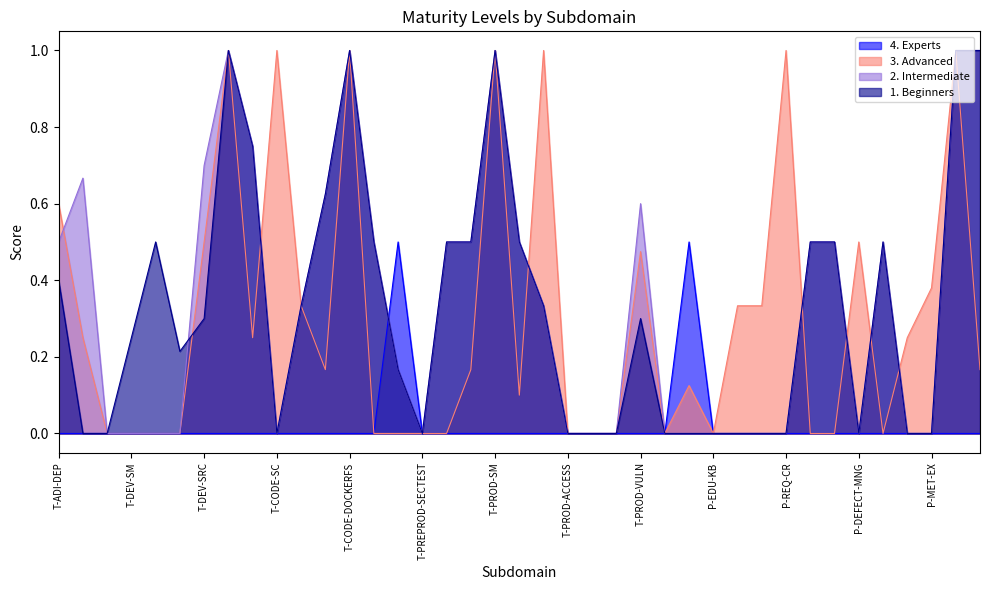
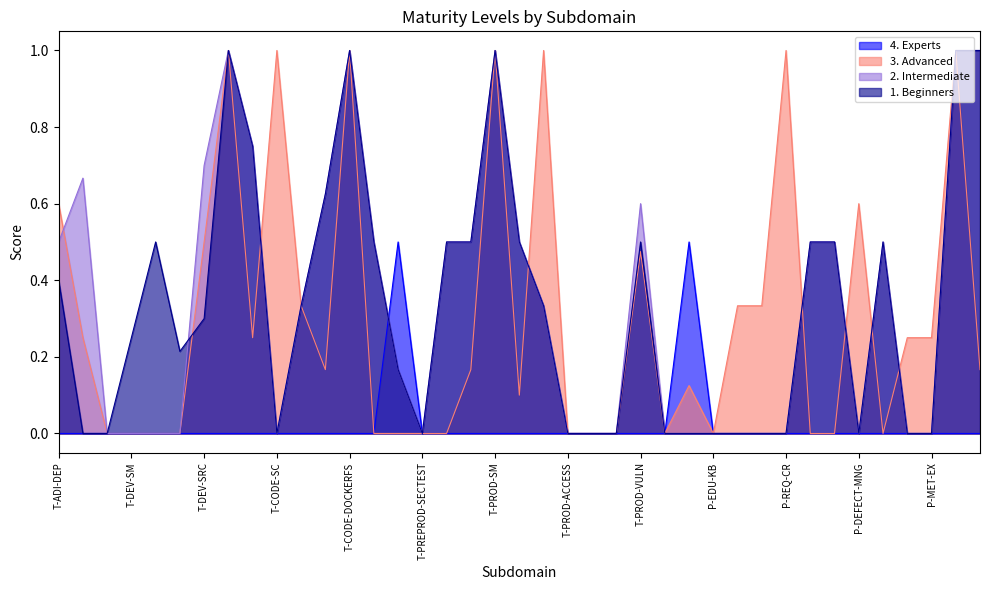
  {
    "4. Experts": {
      "T-ADI-DEP": 0.00,
      "T-DEV-SRC": 0.00,
      "T-CODE-DOCKERFS": 0.00,
      "T-PROD-SM": 0.00,
      "T-PROD-VULN": 0.00
    },
    "3. Advanced": {
      "T-ADI-DEP": 0.60,
      "T-DEV-SRC": 0.50,
      "T-CODE-SC": 1.00,
      "T-PROD-VULN": 0.47,
      "P-REQ-CR": 1.00,
-     "P-DEFECT-MNG": 0.5,
-     "P-MET-EX": 0.38
+     "P-DEFECT-MNG": 0.6,
+     "P-MET-EX": 0.25
    },
    "2. Intermediate": {
      "T-ADI-DEP": 0.50,
      "T-DEV-SRC": 0.70,
      "T-PROD-VULN": 0.60
    },
    "1. Beginners": {
      "T-ADI-DEP": 0.4,
      "T-DEV-SM": 0.25,
      "T-DEV-SRC": 0.3,
-     "T-PROD-VULN": 0.3
+     "T-PROD-VULN": 0.5
    }
  }
